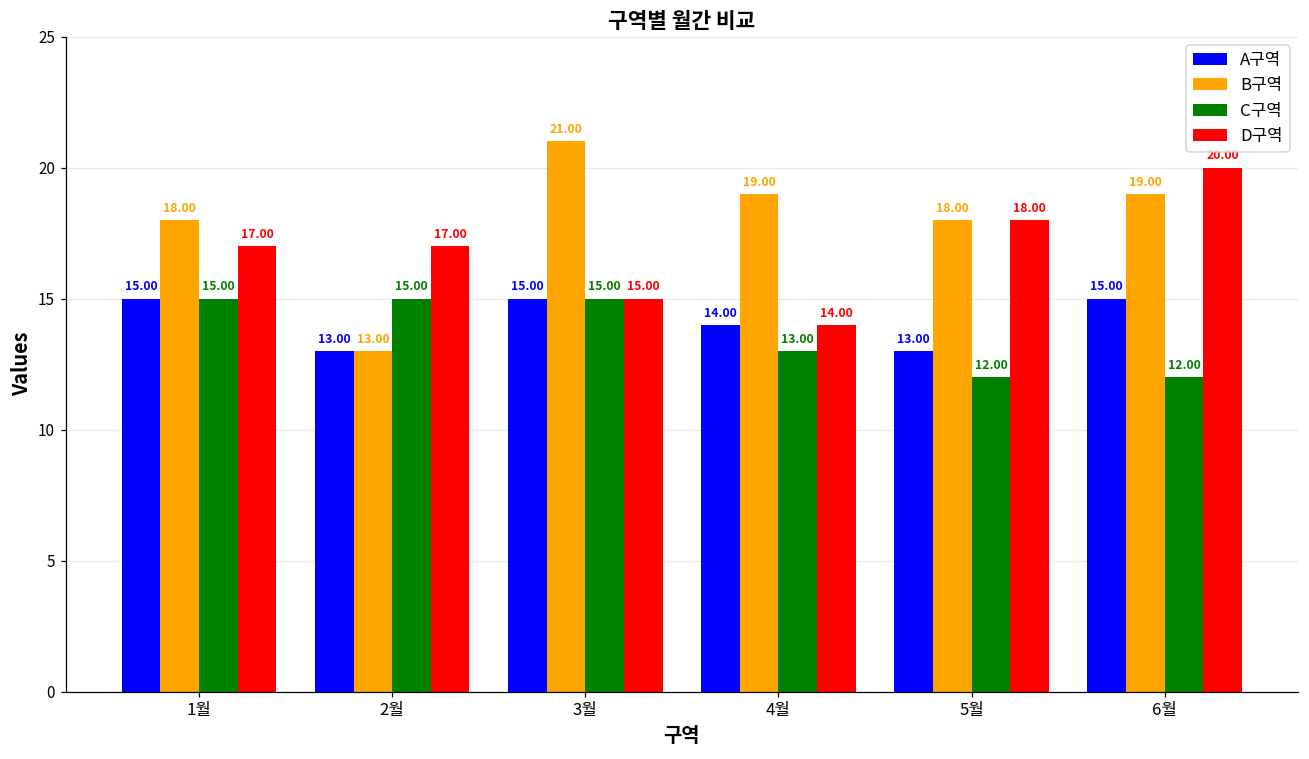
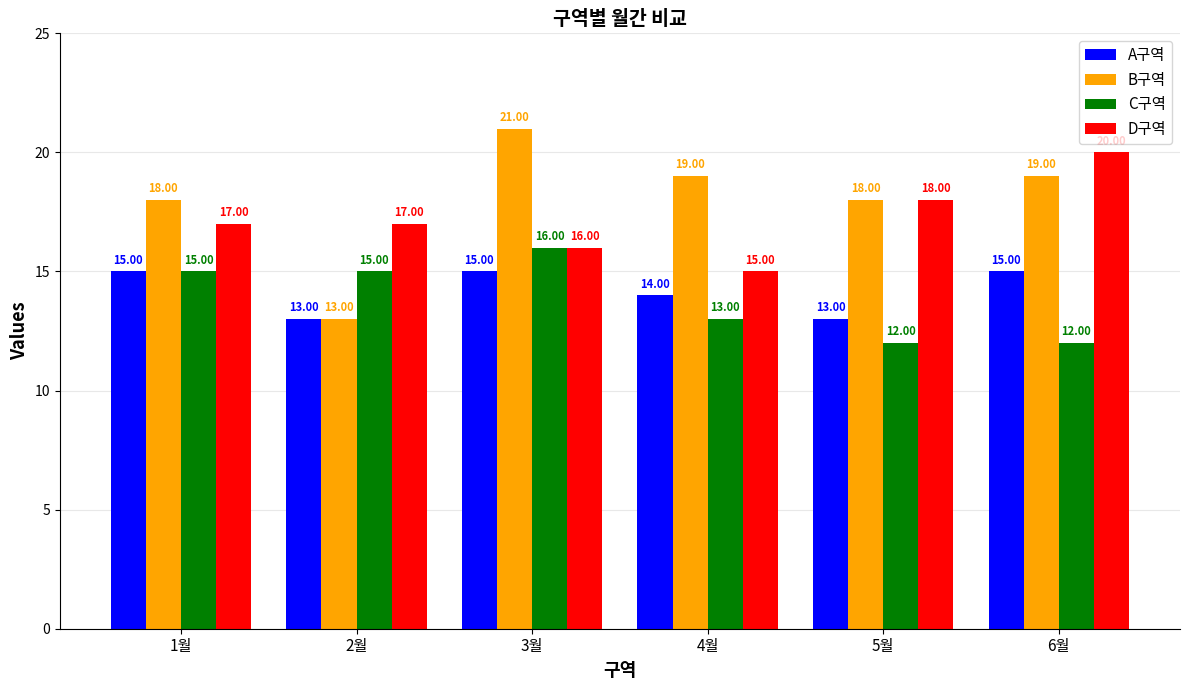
  {
    "A구역": {
      "1월": 15.00,
      "2월": 13.00,
      "3월": 15.00,
      "4월": 14.00,
      "5월": 13.00,
      "6월": 15.00
    },
    "B구역": {
      "1월": 18.00,
      "2월": 13.00,
      "3월": 21.00,
      "4월": 19.00,
      "5월": 18.00,
      "6월": 19.00
    },
    "C구역": {
      "1월": 15.00,
      "2월": 15.00,
-     "3월": 15.00,
+     "3월": 16.00,
      "4월": 13.00,
      "5월": 12.00,
      "6월": 12.00
    },
    "D구역": {
      "1월": 17.00,
      "2월": 17.00,
-     "3월": 15.00,
-     "4월": 14.00,
+     "3월": 16.00,
+     "4월": 15.00,
      "5월": 18.00
    }
  }
